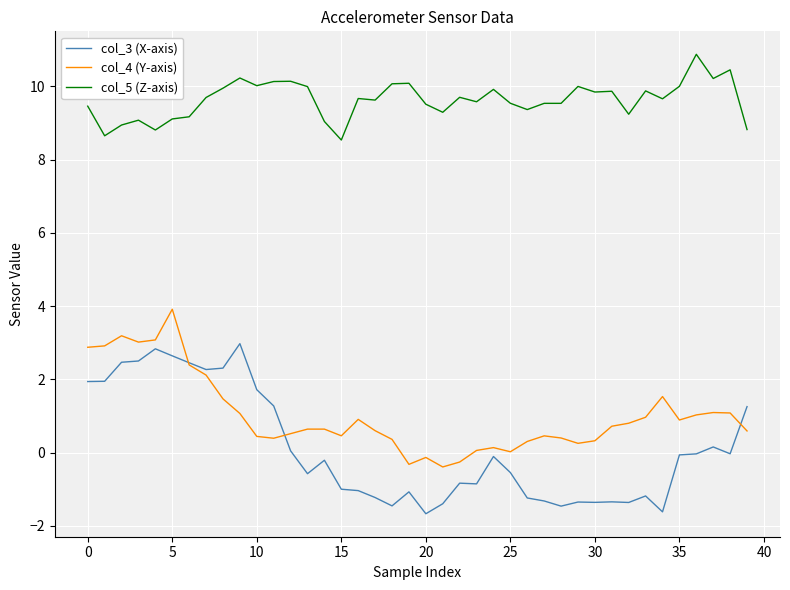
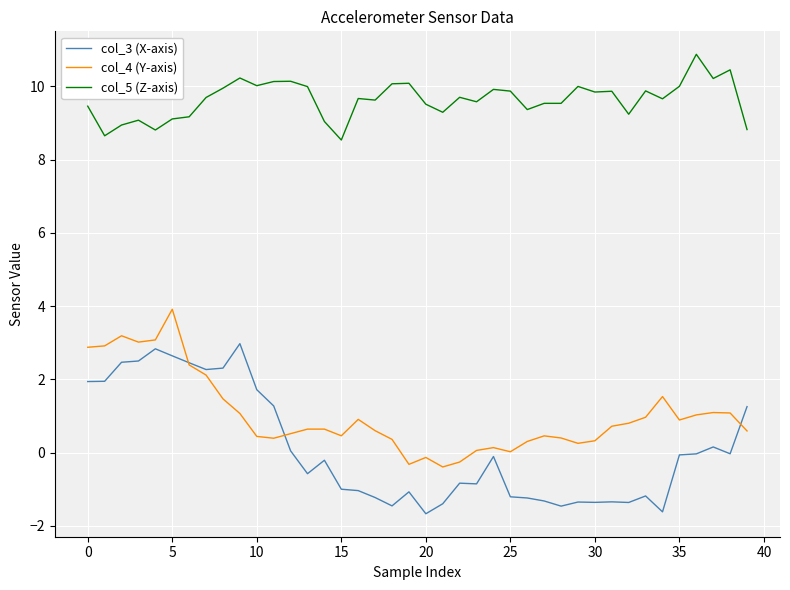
  {
    "col_3 (X-axis)": {
      "0": 1.9,
      "5": 2.6,
      "10": 1.7,
      "15": -1.0,
      "20": -1.7,
-     "25": -0.5,
+     "25": -1.2,
      "30": -1.4,
      "35": -0.1
    },
    "col_4 (Y-axis)": {
      "0": 2.9,
      "5": 3.9,
      "10": 0.4,
      "15": 0.5,
      "20": -0.1,
      "25": 0.0,
      "30": 0.3,
      "35": 0.9
    },
    "col_5 (Z-axis)": {
      "0": 9.5,
      "5": 9.1,
      "10": 10.0,
      "15": 8.5,
      "20": 9.5,
-     "25": 9.5,
+     "25": 9.9,
      "30": 9.8,
      "35": 10.0
    }
  }
